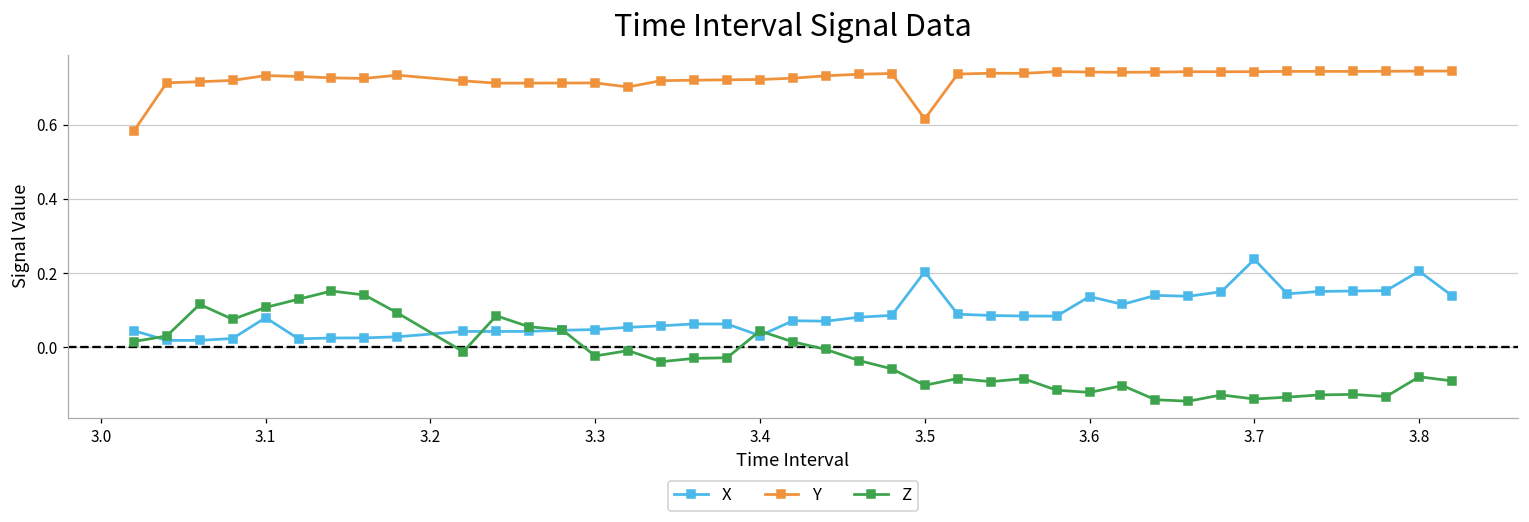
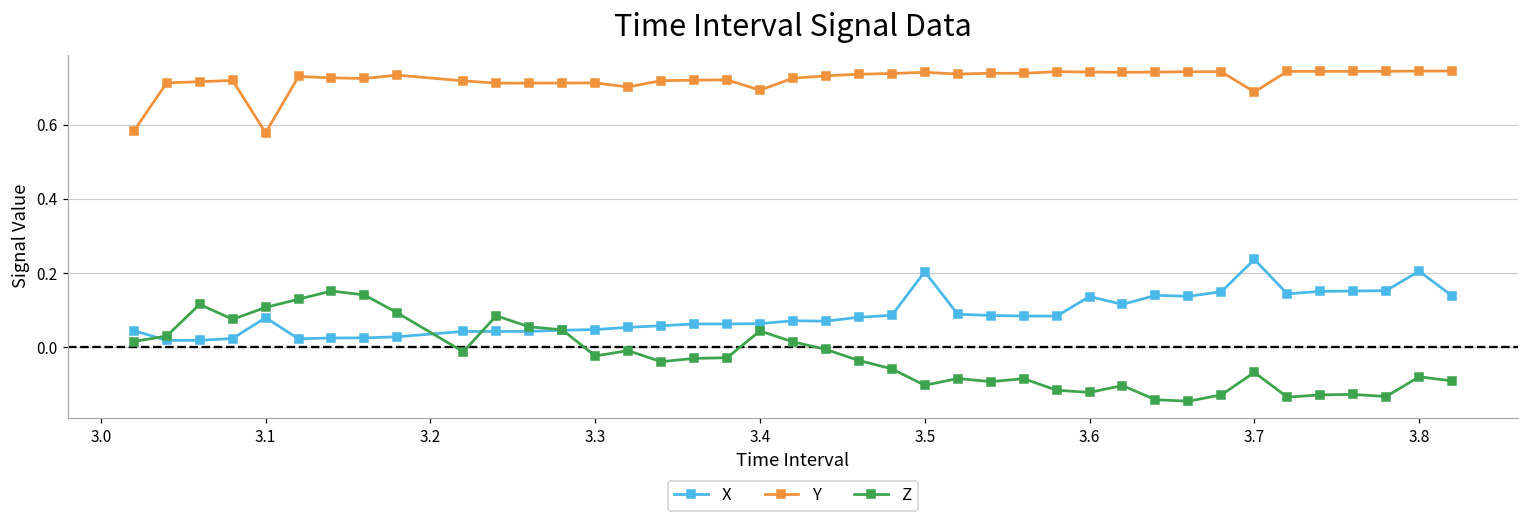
  {
    "X": {
      "3.1": 0.08,
      "3.3": 0.05,
-     "3.4": 0.03,
+     "3.4": 0.06,
      "3.5": 0.20,
      "3.6": 0.14,
      "3.7": 0.24,
      "3.8": 0.21
    },
    "Y": {
-     "3.1": 0.73,
+     "3.1": 0.58,
      "3.3": 0.71,
-     "3.4": 0.72,
-     "3.5": 0.62,
+     "3.4": 0.69,
+     "3.5": 0.74,
      "3.6": 0.74,
-     "3.7": 0.74,
+     "3.7": 0.69,
      "3.8": 0.74
    },
    "Z": {
      "3.1": 0.11,
      "3.3": -0.02,
      "3.4": 0.04,
      "3.5": -0.10,
      "3.6": -0.12,
-     "3.7": -0.14,
+     "3.7": -0.07,
      "3.8": -0.08
    }
  }
